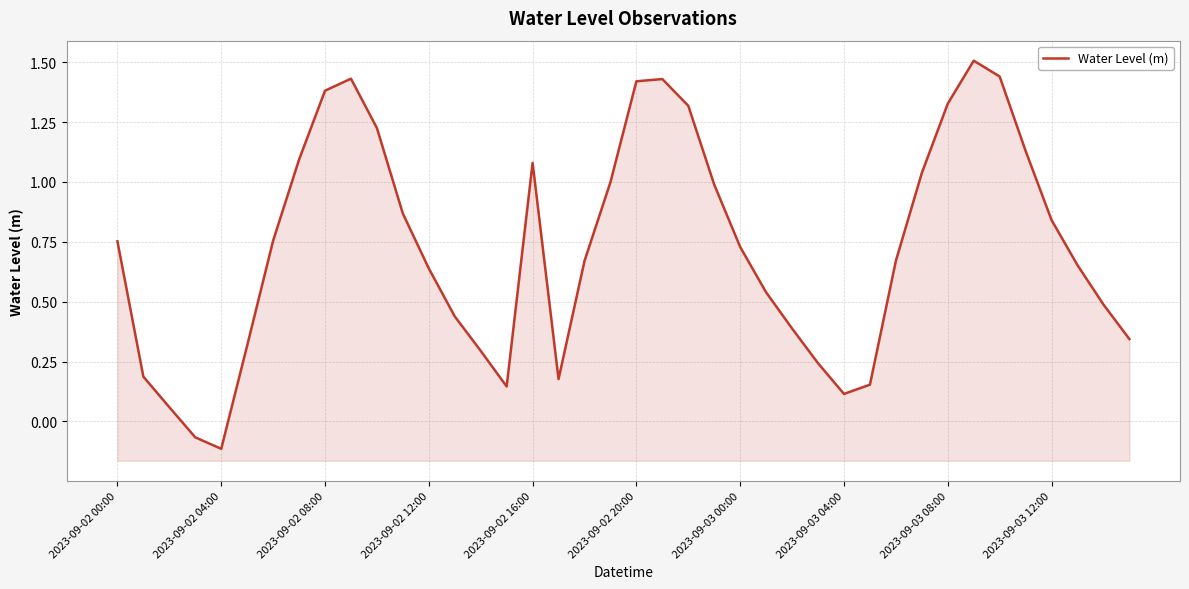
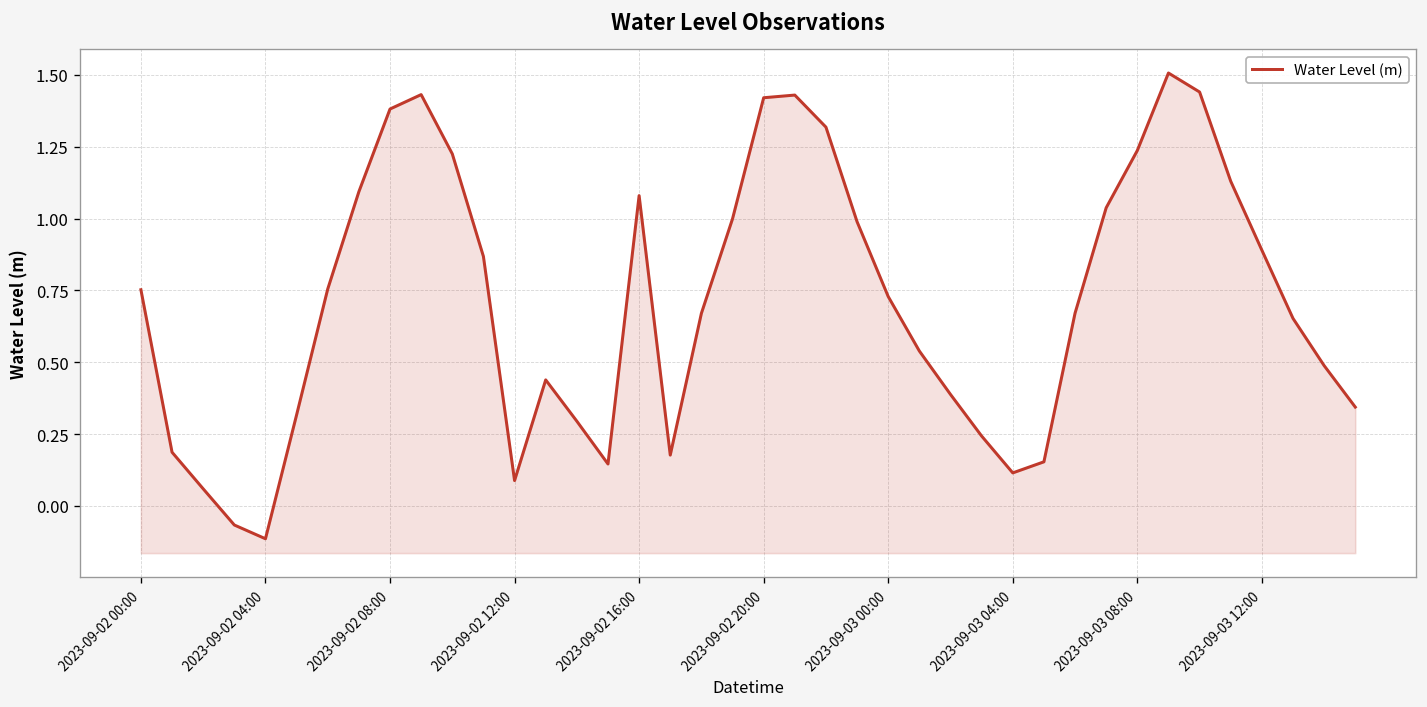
  {
    "2023-09-02 00:00": 0.75,
    "2023-09-02 04:00": -0.11,
    "2023-09-02 08:00": 1.38,
-   "2023-09-02 12:00": 0.64,
+   "2023-09-02 12:00": 0.09,
    "2023-09-02 16:00": 1.08,
    "2023-09-02 20:00": 1.42,
    "2023-09-03 00:00": 0.73,
    "2023-09-03 04:00": 0.12,
-   "2023-09-03 08:00": 1.33,
-   "2023-09-03 12:00": 0.84
+   "2023-09-03 08:00": 1.24,
+   "2023-09-03 12:00": 0.89
  }
